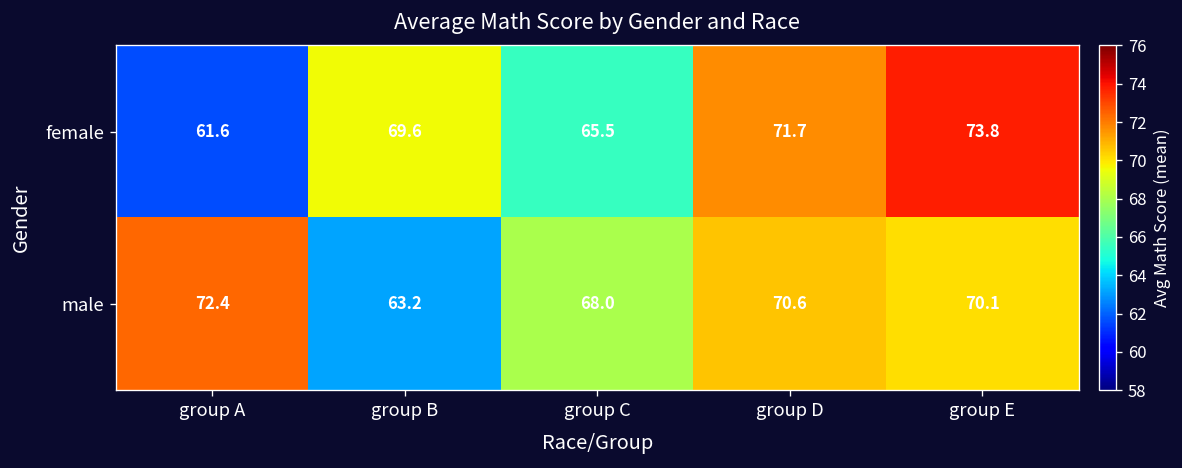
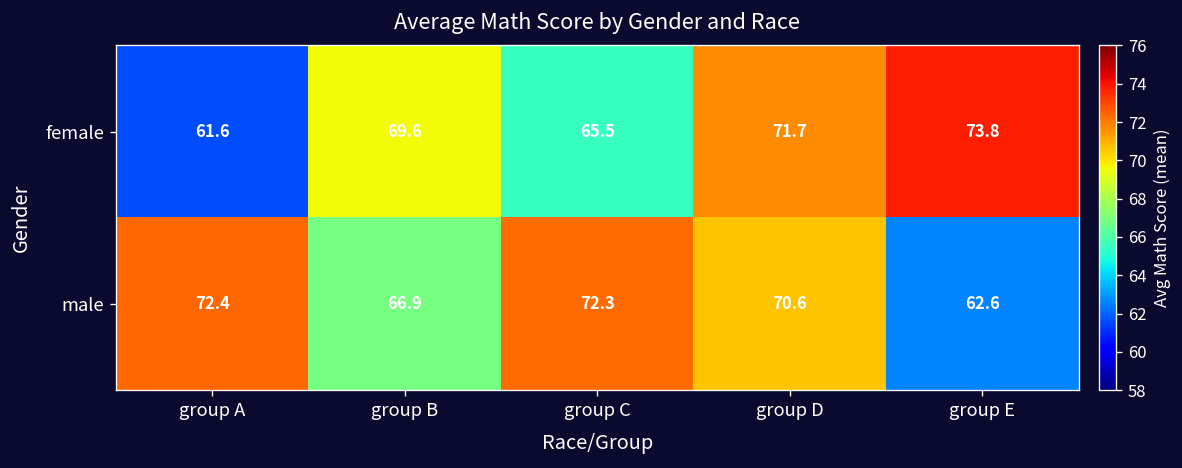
  {
    "female": {
      "group A": 61.6,
      "group B": 69.6,
      "group C": 65.5,
      "group D": 71.7,
      "group E": 73.8
    },
    "male": {
      "group A": 72.4,
-     "group B": 63.2,
-     "group C": 68.0,
+     "group B": 66.9,
+     "group C": 72.3,
      "group D": 70.6,
-     "group E": 70.1
+     "group E": 62.6
    }
  }
